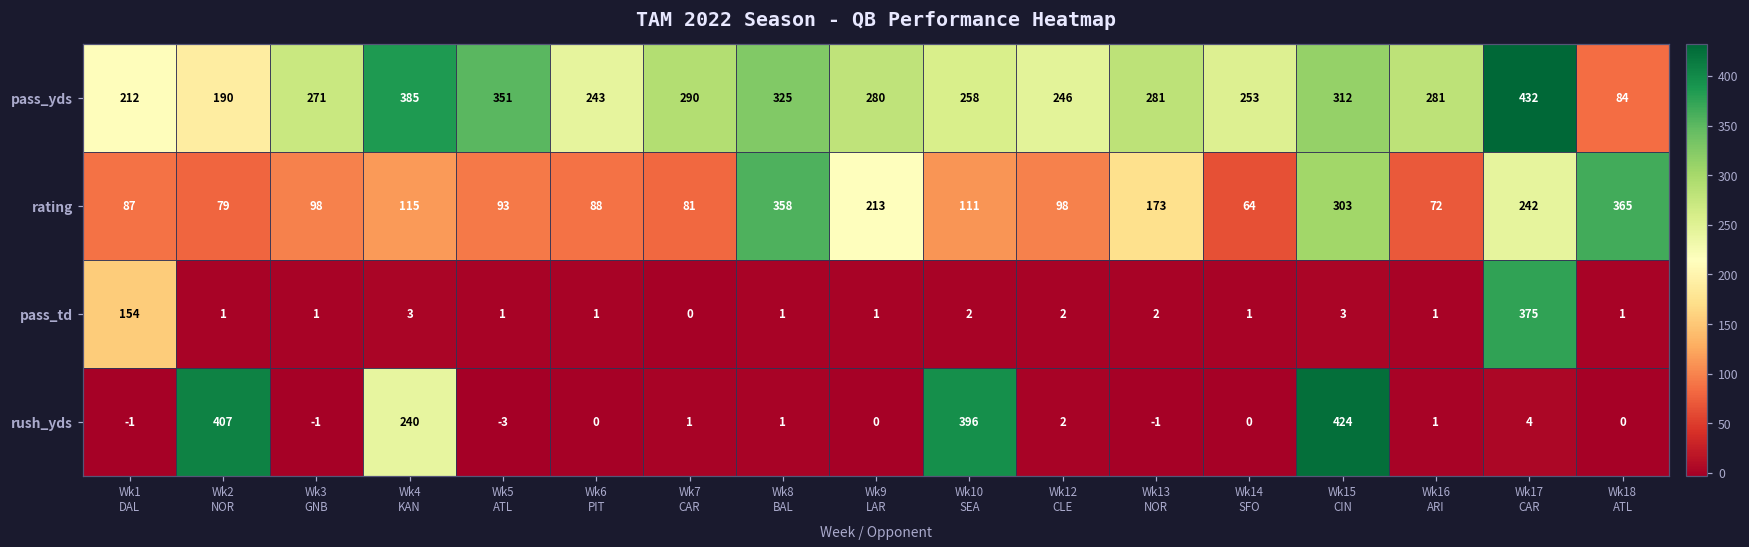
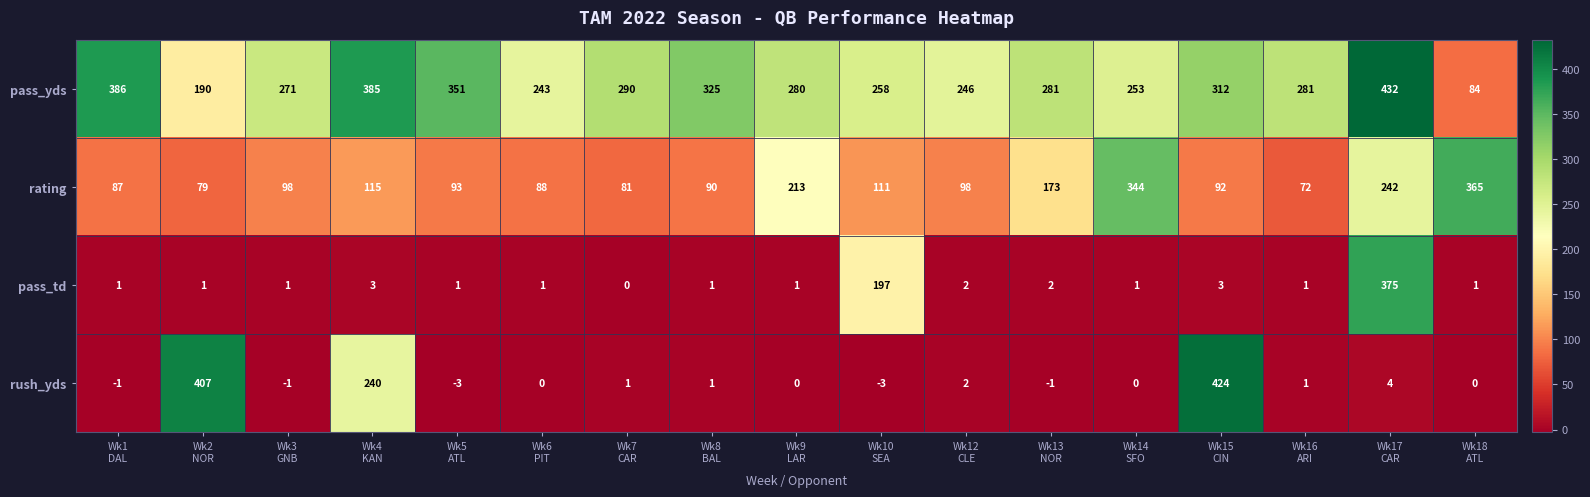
  {
    "pass_yds": {
-     "Wk1 DAL": 212,
+     "Wk1 DAL": 386,
      "Wk2 NOR": 190,
      "Wk3 GNB": 271,
      "Wk4 KAN": 385,
      "Wk5 ATL": 351,
      "Wk6 PIT": 243,
      "Wk7 CAR": 290,
      "Wk8 BAL": 325,
      "Wk9 LAR": 280,
      "Wk10 SEA": 258,
      "Wk12 CLE": 246,
      "Wk13 NOR": 281,
      "Wk14 SFO": 253,
      "Wk15 CIN": 312,
      "Wk16 ARI": 281,
      "Wk17 CAR": 432,
      "Wk18 ATL": 84
    },
    "rating": {
      "Wk1 DAL": 87,
      "Wk2 NOR": 79,
      "Wk3 GNB": 98,
      "Wk4 KAN": 115,
      "Wk5 ATL": 93,
      "Wk6 PIT": 88,
      "Wk7 CAR": 81,
-     "Wk8 BAL": 358,
+     "Wk8 BAL": 90,
      "Wk9 LAR": 213,
      "Wk10 SEA": 111,
      "Wk12 CLE": 98,
      "Wk13 NOR": 173,
-     "Wk14 SFO": 64,
-     "Wk15 CIN": 303,
+     "Wk14 SFO": 344,
+     "Wk15 CIN": 92,
      "Wk16 ARI": 72,
      "Wk17 CAR": 242,
      "Wk18 ATL": 365
    },
    "pass_td": {
-     "Wk1 DAL": 154,
+     "Wk1 DAL": 1,
      "Wk2 NOR": 1,
      "Wk3 GNB": 1,
      "Wk4 KAN": 3,
      "Wk5 ATL": 1,
      "Wk6 PIT": 1,
      "Wk7 CAR": 0,
      "Wk8 BAL": 1,
      "Wk9 LAR": 1,
-     "Wk10 SEA": 2,
+     "Wk10 SEA": 197,
      "Wk12 CLE": 2,
      "Wk13 NOR": 2,
      "Wk14 SFO": 1,
      "Wk15 CIN": 3,
      "Wk16 ARI": 1,
      "Wk17 CAR": 375,
      "Wk18 ATL": 1
    },
    "rush_yds": {
      "Wk1 DAL": -1,
      "Wk2 NOR": 407,
      "Wk3 GNB": -1,
      "Wk4 KAN": 240,
      "Wk5 ATL": -3,
      "Wk6 PIT": 0,
      "Wk7 CAR": 1,
      "Wk8 BAL": 1,
      "Wk9 LAR": 0,
-     "Wk10 SEA": 396,
+     "Wk10 SEA": -3,
      "Wk12 CLE": 2,
      "Wk13 NOR": -1,
      "Wk14 SFO": 0,
      "Wk15 CIN": 424,
      "Wk16 ARI": 1,
      "Wk17 CAR": 4,
      "Wk18 ATL": 0
    }
  }
